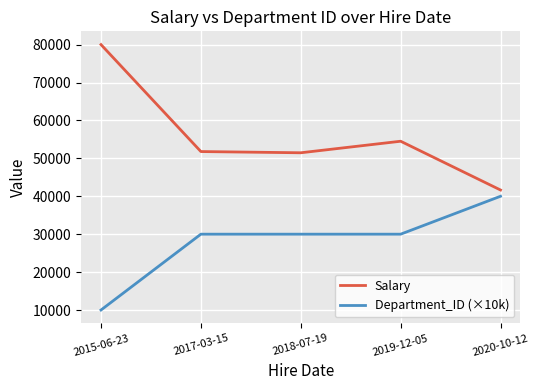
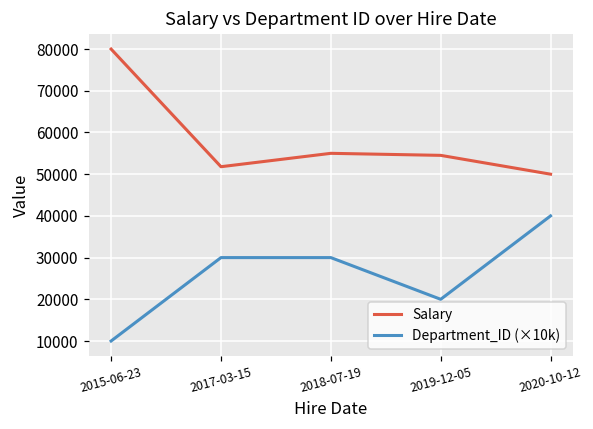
  {
    "Salary": {
      "2015-06-23": 80000,
      "2017-03-15": 52000,
-     "2018-07-19": 51000,
+     "2018-07-19": 55000,
      "2019-12-05": 55000,
-     "2020-10-12": 42000
+     "2020-10-12": 50000
    },
    "Department_ID (×10k)": {
      "2015-06-23": 10000,
      "2017-03-15": 30000,
      "2018-07-19": 30000,
-     "2019-12-05": 30000,
+     "2019-12-05": 20000,
      "2020-10-12": 40000
    }
  }
